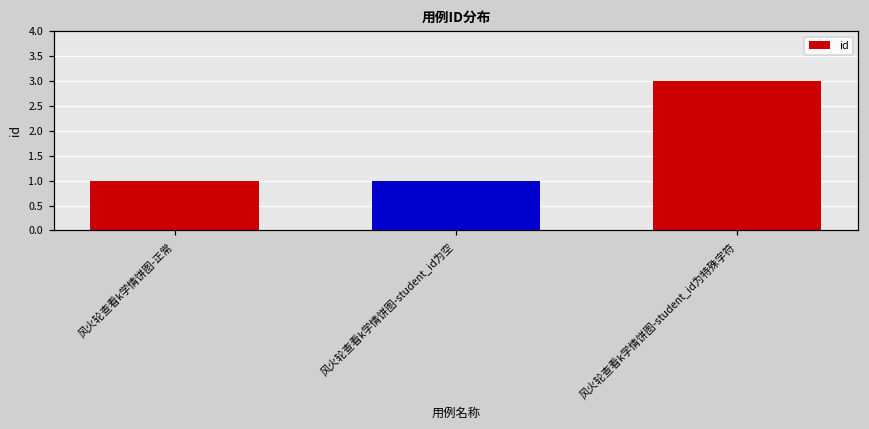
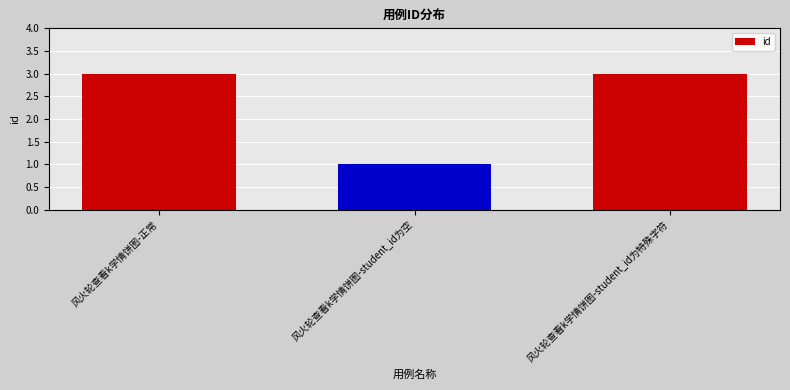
  {
-   "风火轮查看k学情饼图-正常": 1,
+   "风火轮查看k学情饼图-正常": 3,
    "风火轮查看k学情饼图-student_id为空": 1,
    "风火轮查看k学情饼图-student_id为特殊字符": 3
  }
